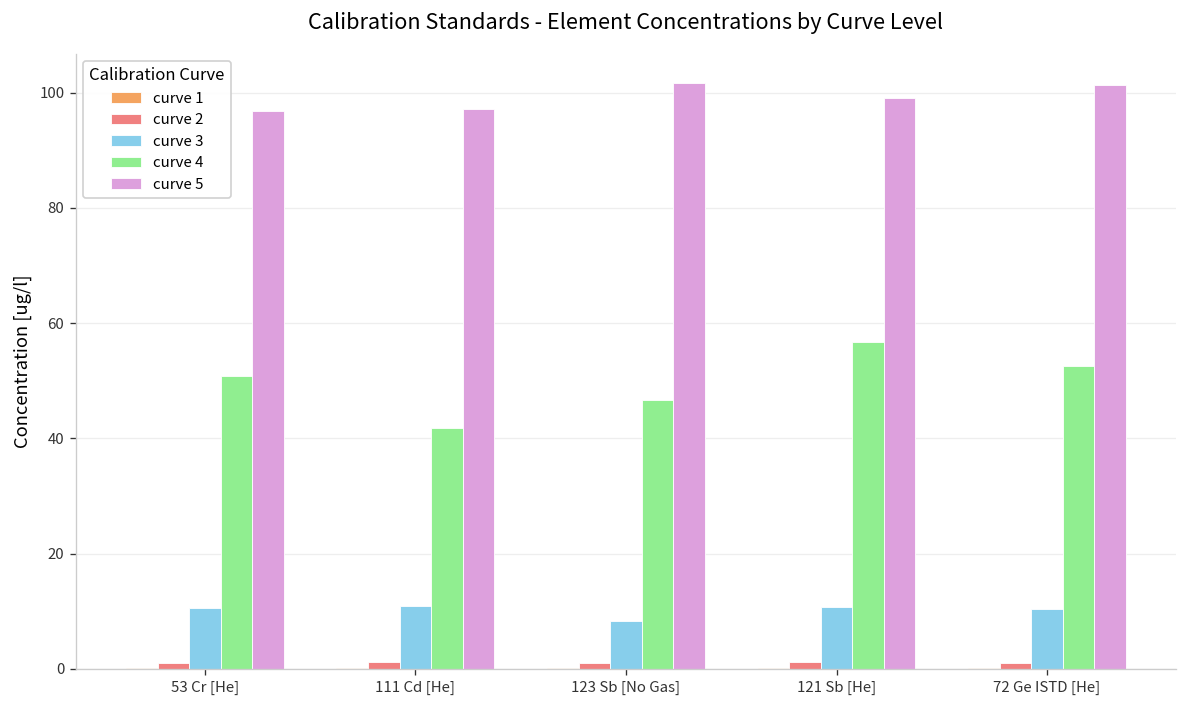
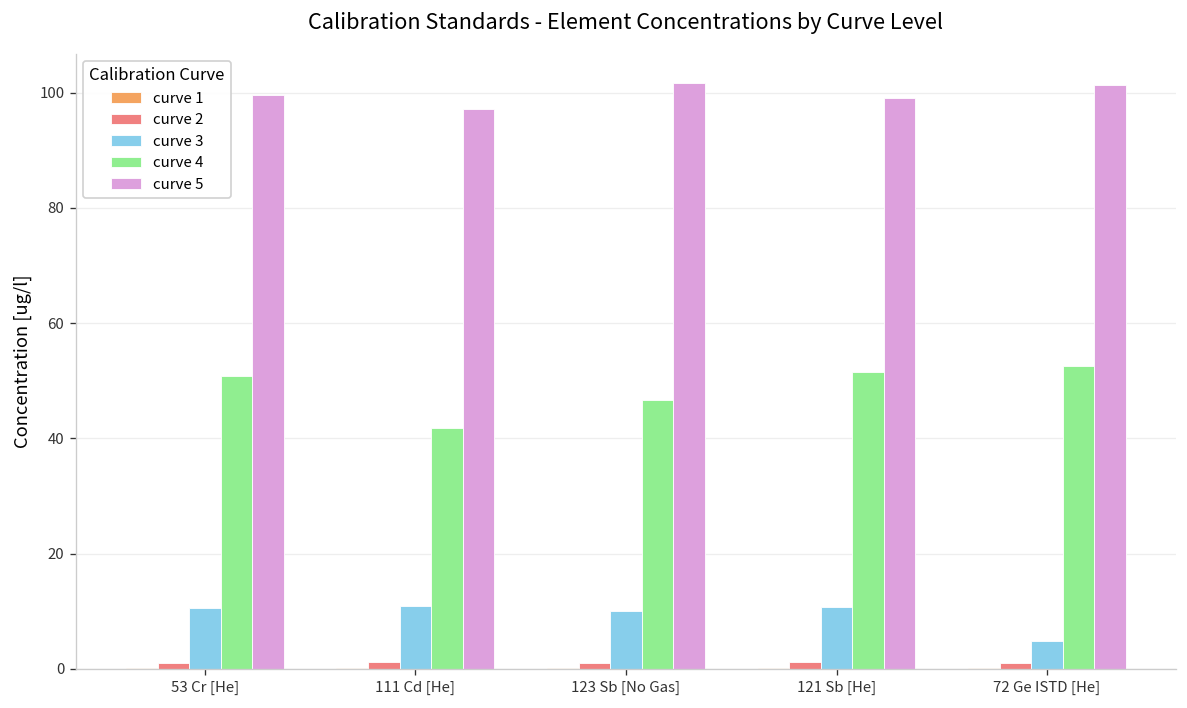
  {
    "curve 3": {
      "53 Cr [He]": 11,
      "111 Cd [He]": 11,
-     "123 Sb [No Gas]": 8,
+     "123 Sb [No Gas]": 10,
      "121 Sb [He]": 11,
-     "72 Ge ISTD [He]": 10
+     "72 Ge ISTD [He]": 5
    },
    "curve 4": {
      "53 Cr [He]": 51,
      "111 Cd [He]": 42,
      "123 Sb [No Gas]": 47,
-     "121 Sb [He]": 57,
+     "121 Sb [He]": 52,
      "72 Ge ISTD [He]": 53
    },
    "curve 5": {
-     "53 Cr [He]": 97,
+     "53 Cr [He]": 100,
      "111 Cd [He]": 97,
      "123 Sb [No Gas]": 102,
      "121 Sb [He]": 99,
      "72 Ge ISTD [He]": 101
    }
  }
